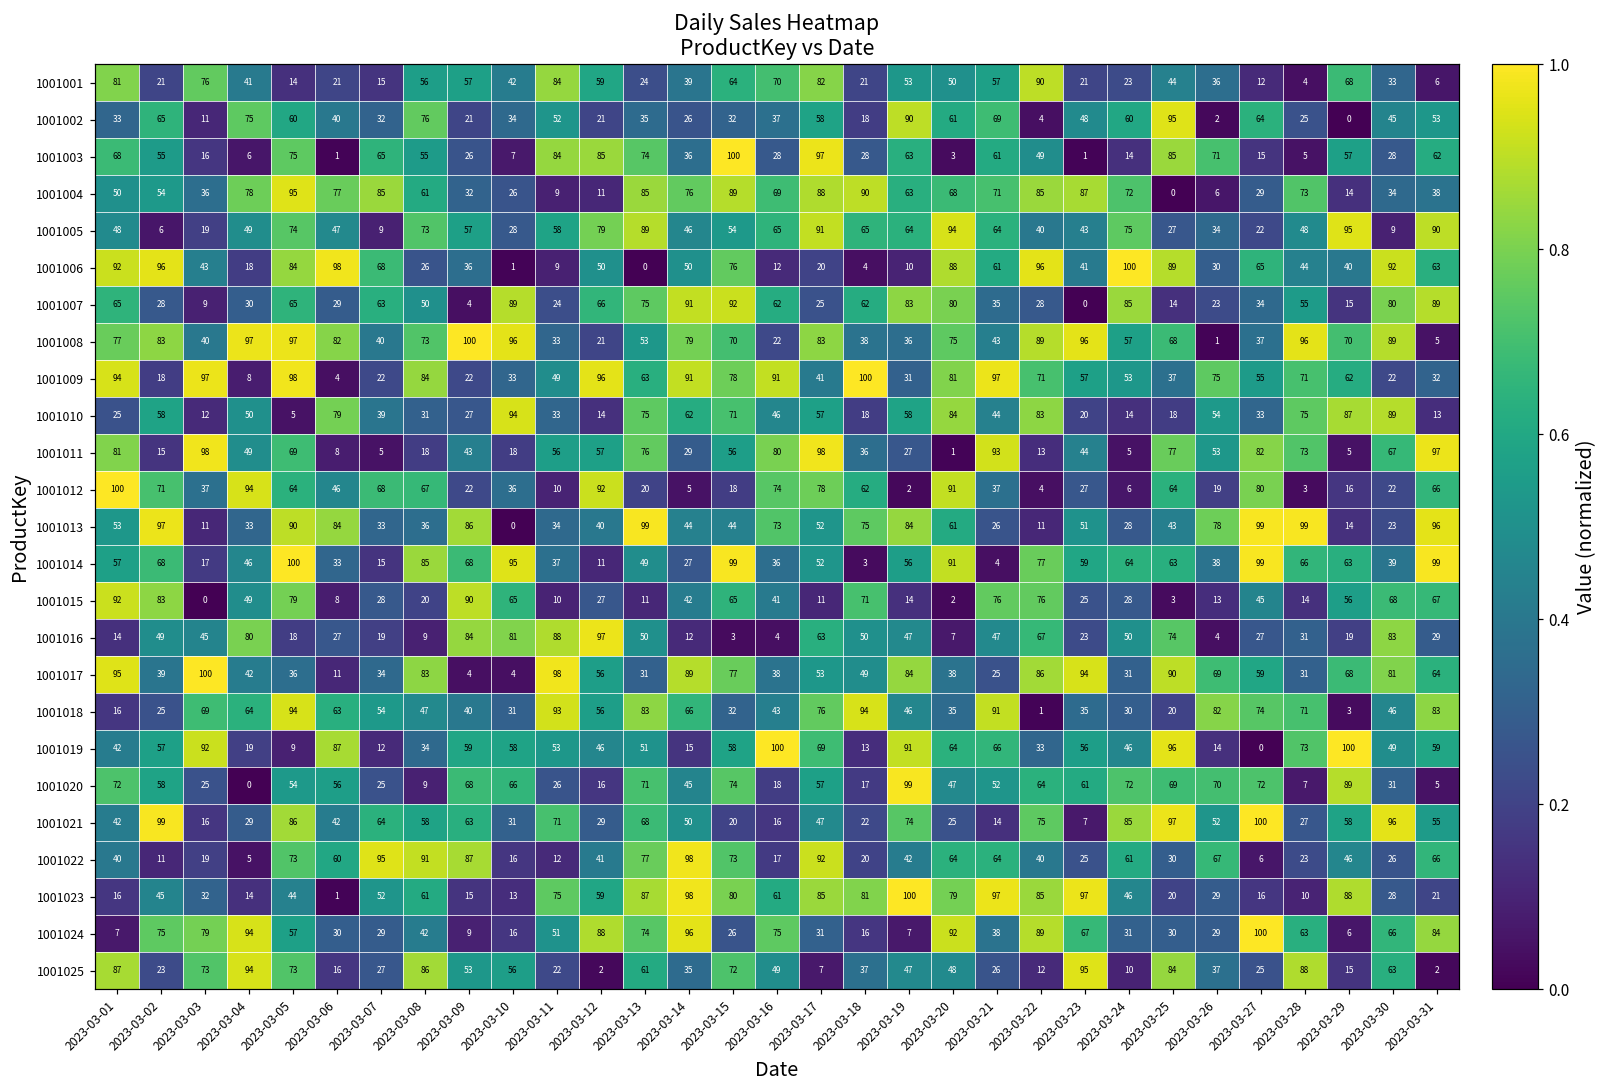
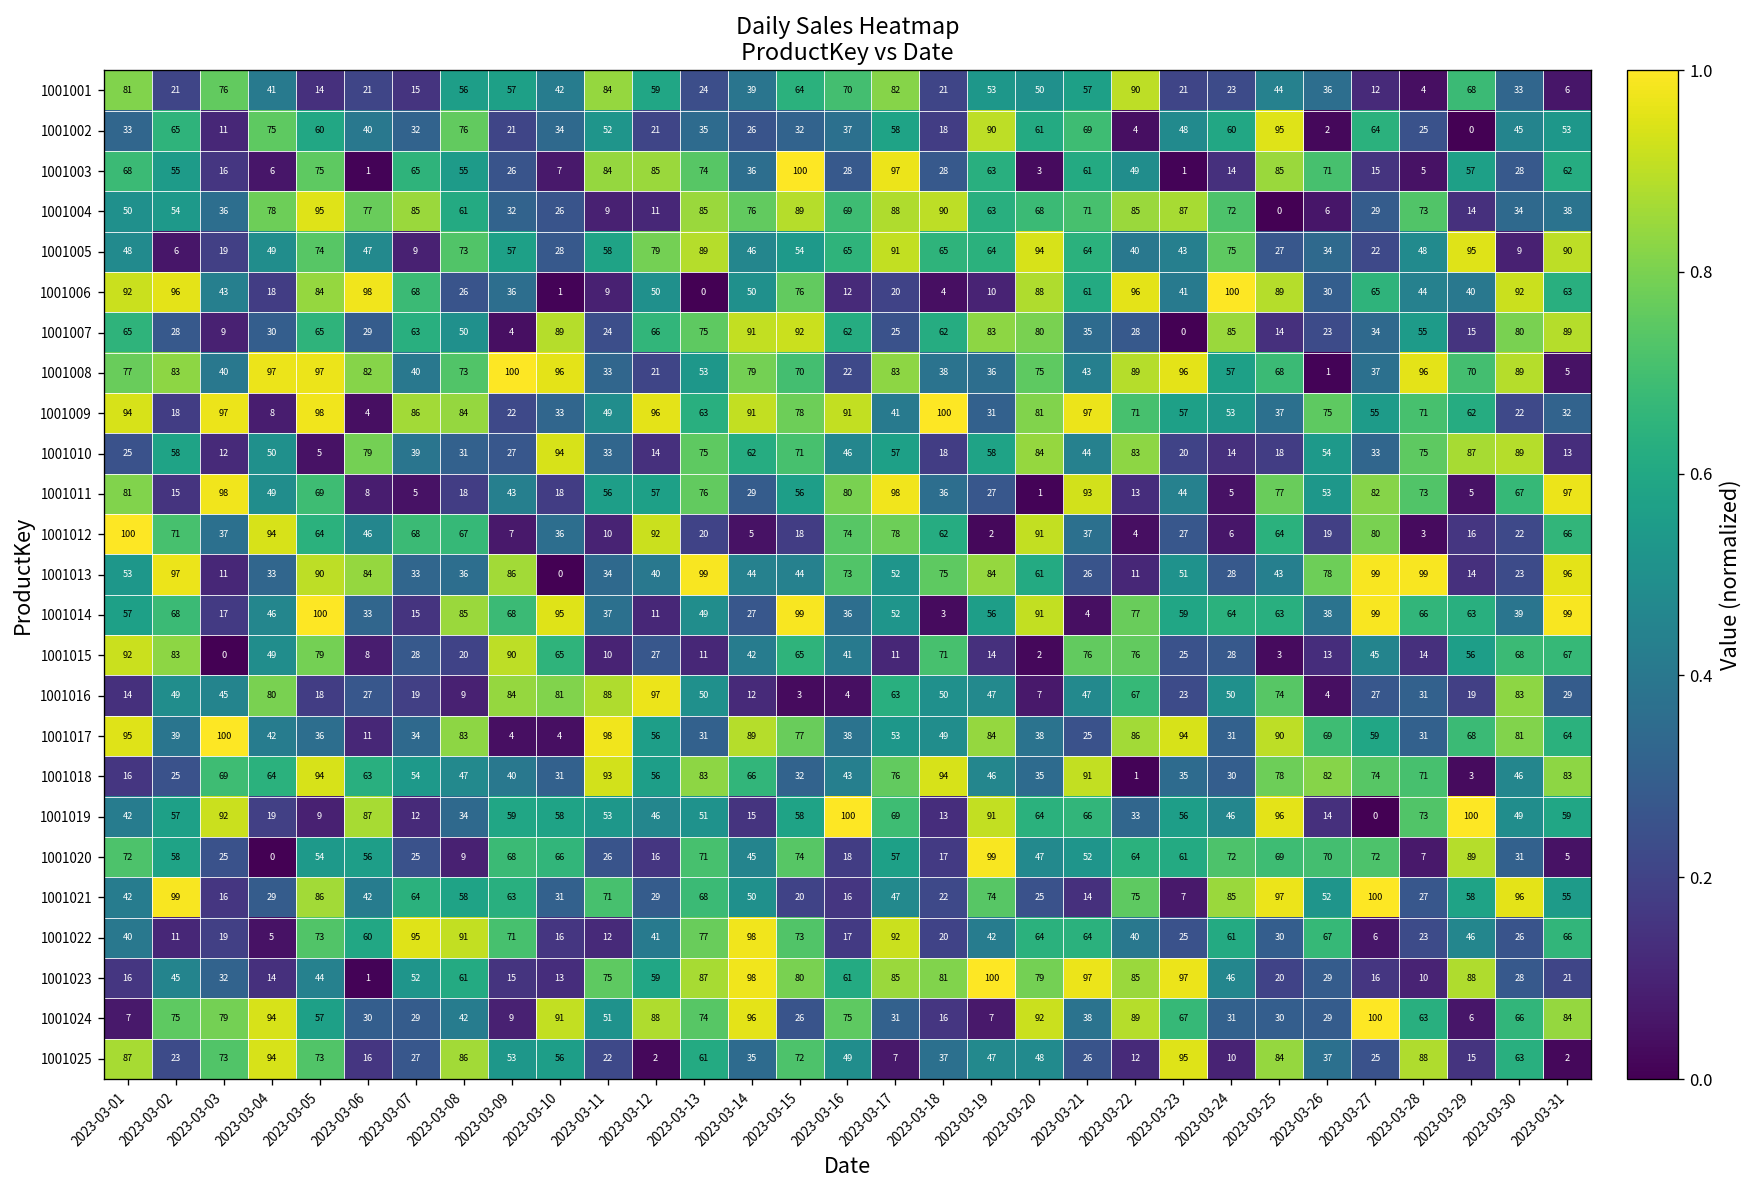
  {
    "1001009": {
      "2023-03-01": 94,
      "2023-03-02": 18,
      "2023-03-03": 97,
      "2023-03-04": 8,
      "2023-03-05": 98,
      "2023-03-06": 4,
-     "2023-03-07": 22,
+     "2023-03-07": 86,
      "2023-03-08": 84,
      "2023-03-09": 22,
      "2023-03-10": 33,
      "2023-03-11": 49,
      "2023-03-12": 96,
      "2023-03-13": 63,
      "2023-03-14": 91,
      "2023-03-15": 78,
      "2023-03-16": 91,
      "2023-03-17": 41,
      "2023-03-18": 100,
      "2023-03-19": 31,
      "2023-03-20": 81,
      "2023-03-21": 97,
      "2023-03-22": 71,
      "2023-03-23": 57,
      "2023-03-24": 53,
      "2023-03-25": 37,
      "2023-03-26": 75,
      "2023-03-27": 55,
      "2023-03-28": 71,
      "2023-03-29": 62,
      "2023-03-30": 22,
      "2023-03-31": 32
    },
    "1001012": {
      "2023-03-01": 100,
      "2023-03-02": 71,
      "2023-03-03": 37,
      "2023-03-04": 94,
      "2023-03-05": 64,
      "2023-03-06": 46,
      "2023-03-07": 68,
      "2023-03-08": 67,
-     "2023-03-09": 22,
+     "2023-03-09": 7,
      "2023-03-10": 36,
      "2023-03-11": 10,
      "2023-03-12": 92,
      "2023-03-13": 20,
      "2023-03-14": 5,
      "2023-03-15": 18,
      "2023-03-16": 74,
      "2023-03-17": 78,
      "2023-03-18": 62,
      "2023-03-19": 2,
      "2023-03-20": 91,
      "2023-03-21": 37,
      "2023-03-22": 4,
      "2023-03-23": 27,
      "2023-03-24": 6,
      "2023-03-25": 64,
      "2023-03-26": 19,
      "2023-03-27": 80,
      "2023-03-28": 3,
      "2023-03-29": 16,
      "2023-03-30": 22,
      "2023-03-31": 66
    },
    "1001018": {
      "2023-03-01": 16,
      "2023-03-02": 25,
      "2023-03-03": 69,
      "2023-03-04": 64,
      "2023-03-05": 94,
      "2023-03-06": 63,
      "2023-03-07": 54,
      "2023-03-08": 47,
      "2023-03-09": 40,
      "2023-03-10": 31,
      "2023-03-11": 93,
      "2023-03-12": 56,
      "2023-03-13": 83,
      "2023-03-14": 66,
      "2023-03-15": 32,
      "2023-03-16": 43,
      "2023-03-17": 76,
      "2023-03-18": 94,
      "2023-03-19": 46,
      "2023-03-20": 35,
      "2023-03-21": 91,
      "2023-03-22": 1,
      "2023-03-23": 35,
      "2023-03-24": 30,
-     "2023-03-25": 20,
+     "2023-03-25": 78,
      "2023-03-26": 82,
      "2023-03-27": 74,
      "2023-03-28": 71,
      "2023-03-29": 3,
      "2023-03-30": 46,
      "2023-03-31": 83
    },
    "1001022": {
      "2023-03-01": 40,
      "2023-03-02": 11,
      "2023-03-03": 19,
      "2023-03-04": 5,
      "2023-03-05": 73,
      "2023-03-06": 60,
      "2023-03-07": 95,
      "2023-03-08": 91,
-     "2023-03-09": 87,
+     "2023-03-09": 71,
      "2023-03-10": 16,
      "2023-03-11": 12,
      "2023-03-12": 41,
      "2023-03-13": 77,
      "2023-03-14": 98,
      "2023-03-15": 73,
      "2023-03-16": 17,
      "2023-03-17": 92,
      "2023-03-18": 20,
      "2023-03-19": 42,
      "2023-03-20": 64,
      "2023-03-21": 64,
      "2023-03-22": 40,
      "2023-03-23": 25,
      "2023-03-24": 61,
      "2023-03-25": 30,
      "2023-03-26": 67,
      "2023-03-27": 6,
      "2023-03-28": 23,
      "2023-03-29": 46,
      "2023-03-30": 26,
      "2023-03-31": 66
    },
    "1001024": {
      "2023-03-01": 7,
      "2023-03-02": 75,
      "2023-03-03": 79,
      "2023-03-04": 94,
      "2023-03-05": 57,
      "2023-03-06": 30,
      "2023-03-07": 29,
      "2023-03-08": 42,
      "2023-03-09": 9,
-     "2023-03-10": 16,
+     "2023-03-10": 91,
      "2023-03-11": 51,
      "2023-03-12": 88,
      "2023-03-13": 74,
      "2023-03-14": 96,
      "2023-03-15": 26,
      "2023-03-16": 75,
      "2023-03-17": 31,
      "2023-03-18": 16,
      "2023-03-19": 7,
      "2023-03-20": 92,
      "2023-03-21": 38,
      "2023-03-22": 89,
      "2023-03-23": 67,
      "2023-03-24": 31,
      "2023-03-25": 30,
      "2023-03-26": 29,
      "2023-03-27": 100,
      "2023-03-28": 63,
      "2023-03-29": 6,
      "2023-03-30": 66,
      "2023-03-31": 84
    }
  }
